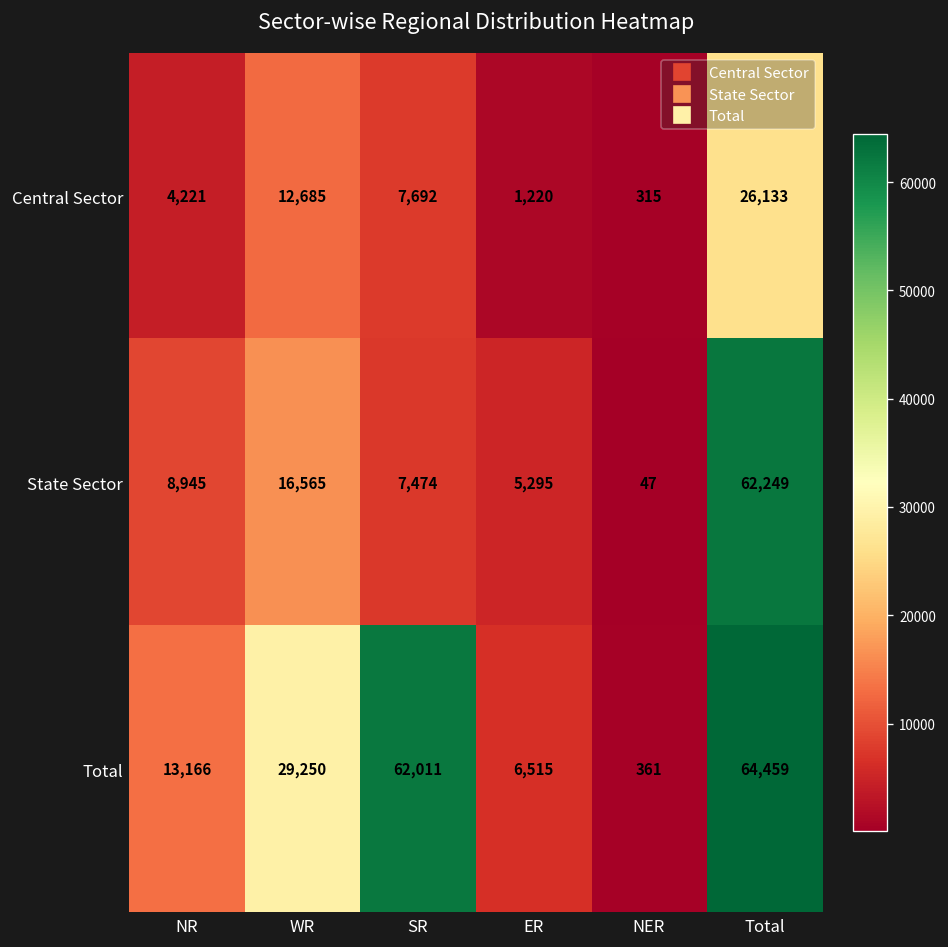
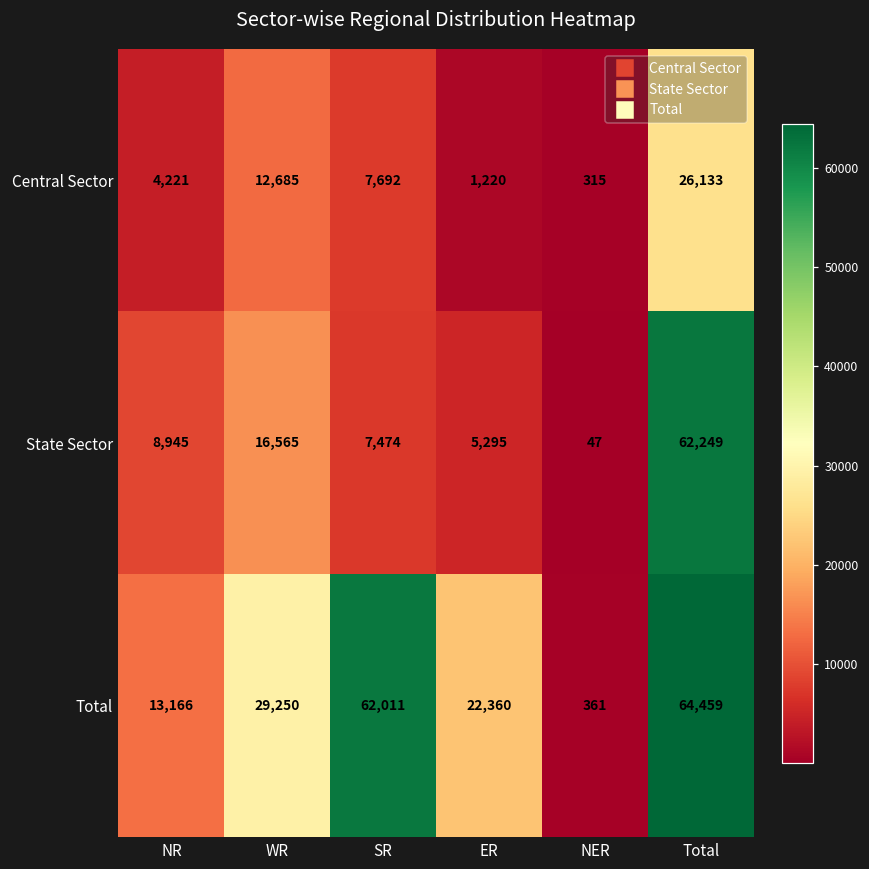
  {
    "Central Sector": {
      "NR": "4,221",
      "WR": "12,685",
      "SR": "7,692",
      "ER": "1,220",
      "NER": "315",
      "Total": "26,133"
    },
    "State Sector": {
      "NR": "8,945",
      "WR": "16,565",
      "SR": "7,474",
      "ER": "5,295",
      "NER": "47",
      "Total": "62,249"
    },
    "Total": {
      "NR": "13,166",
      "WR": "29,250",
      "SR": "62,011",
-     "ER": "6,515",
+     "ER": "22,360",
      "NER": "361",
      "Total": "64,459"
    }
  }
